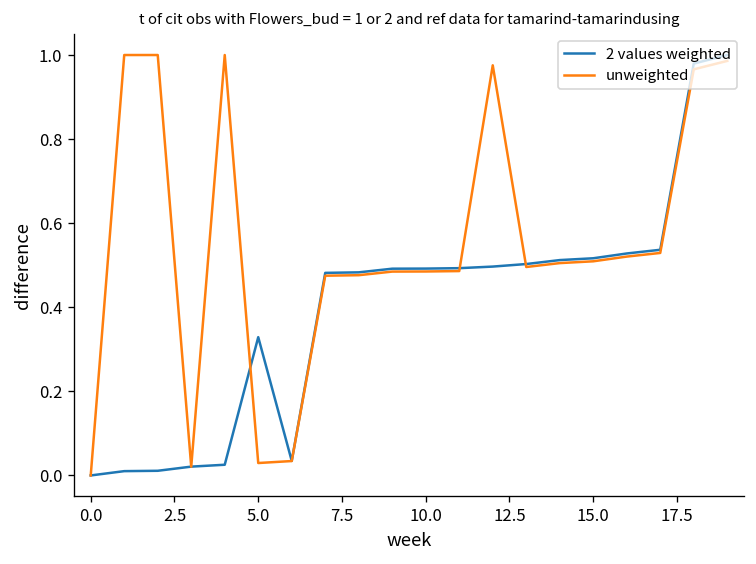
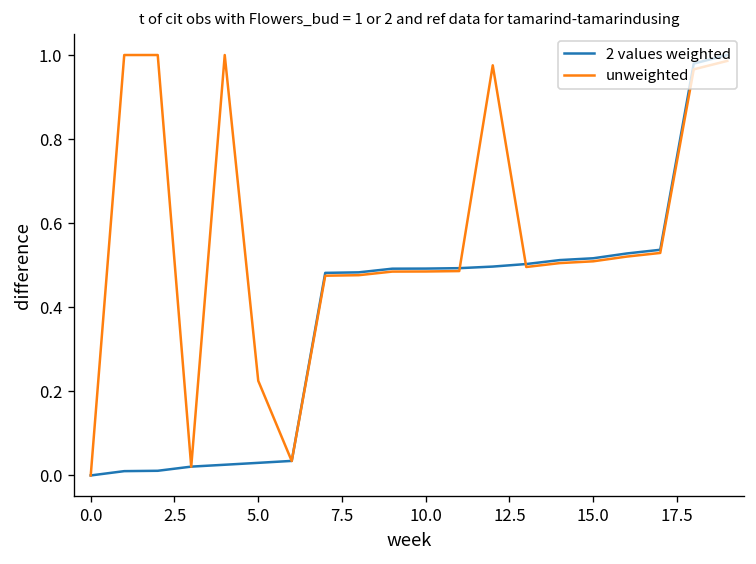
  {
    "2 values weighted": {
-     "5.0": 0.33,
+     "5.0": 0.03,
      "15.0": 0.52
    },
    "unweighted": {
-     "5.0": 0.03,
+     "5.0": 0.23,
      "15.0": 0.51
    }
  }
